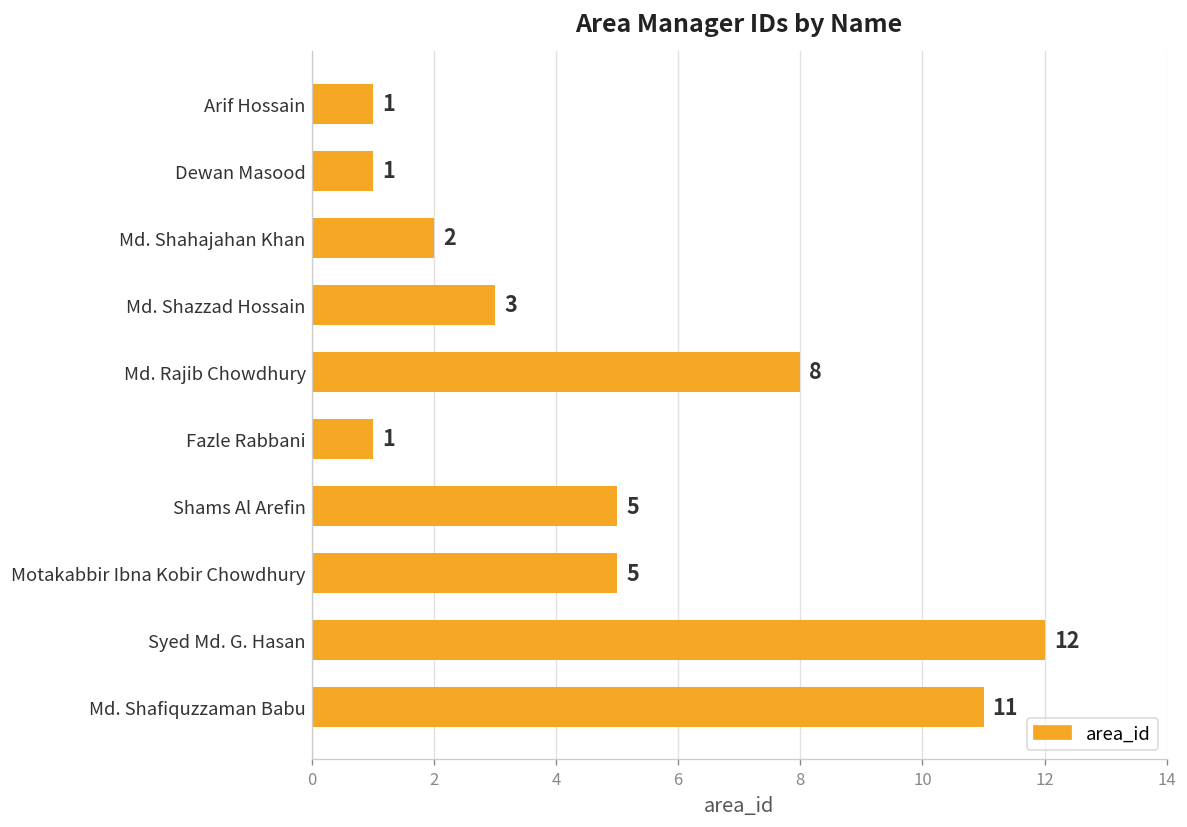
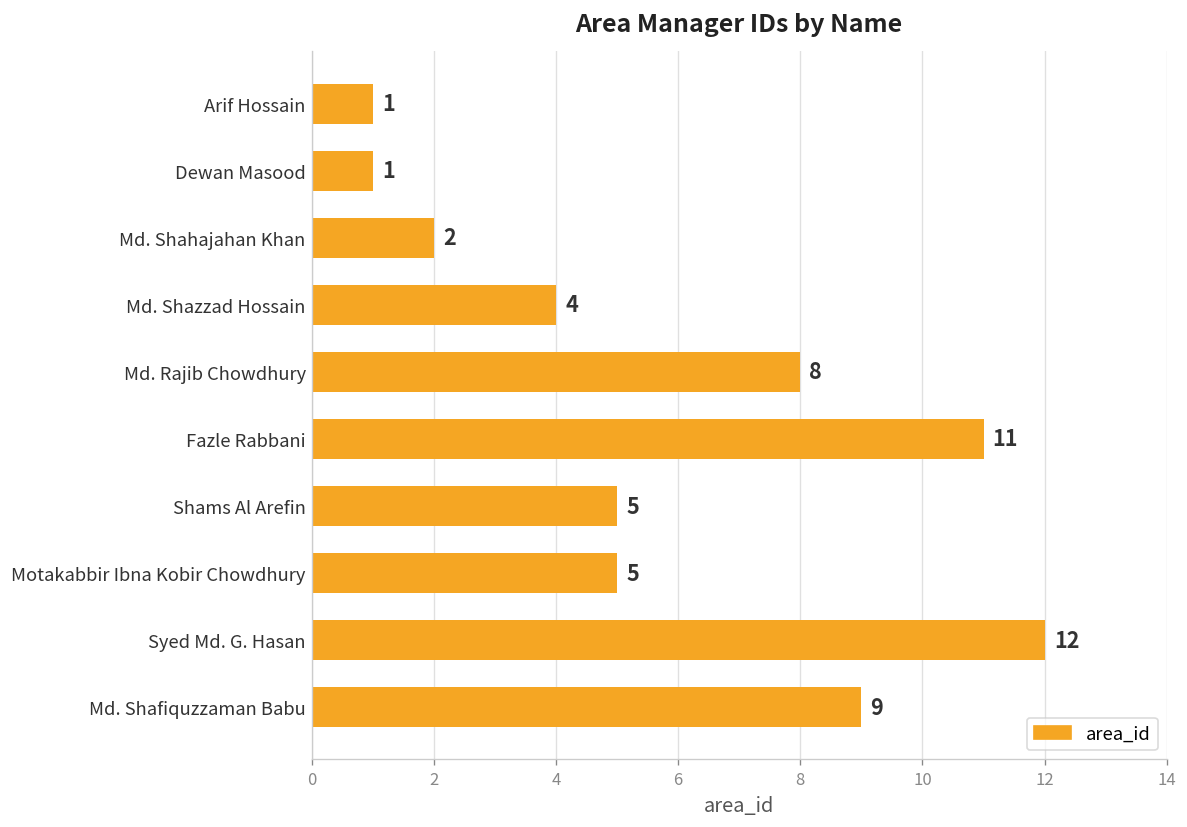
  {
    "Arif Hossain": 1,
    "Dewan Masood": 1,
    "Md. Shahajahan Khan": 2,
-   "Md. Shazzad Hossain": 3,
+   "Md. Shazzad Hossain": 4,
    "Md. Rajib Chowdhury": 8,
-   "Fazle Rabbani": 1,
+   "Fazle Rabbani": 11,
    "Shams Al Arefin": 5,
    "Motakabbir Ibna Kobir Chowdhury": 5,
    "Syed Md. G. Hasan": 12,
-   "Md. Shafiquzzaman Babu": 11
+   "Md. Shafiquzzaman Babu": 9
  }
